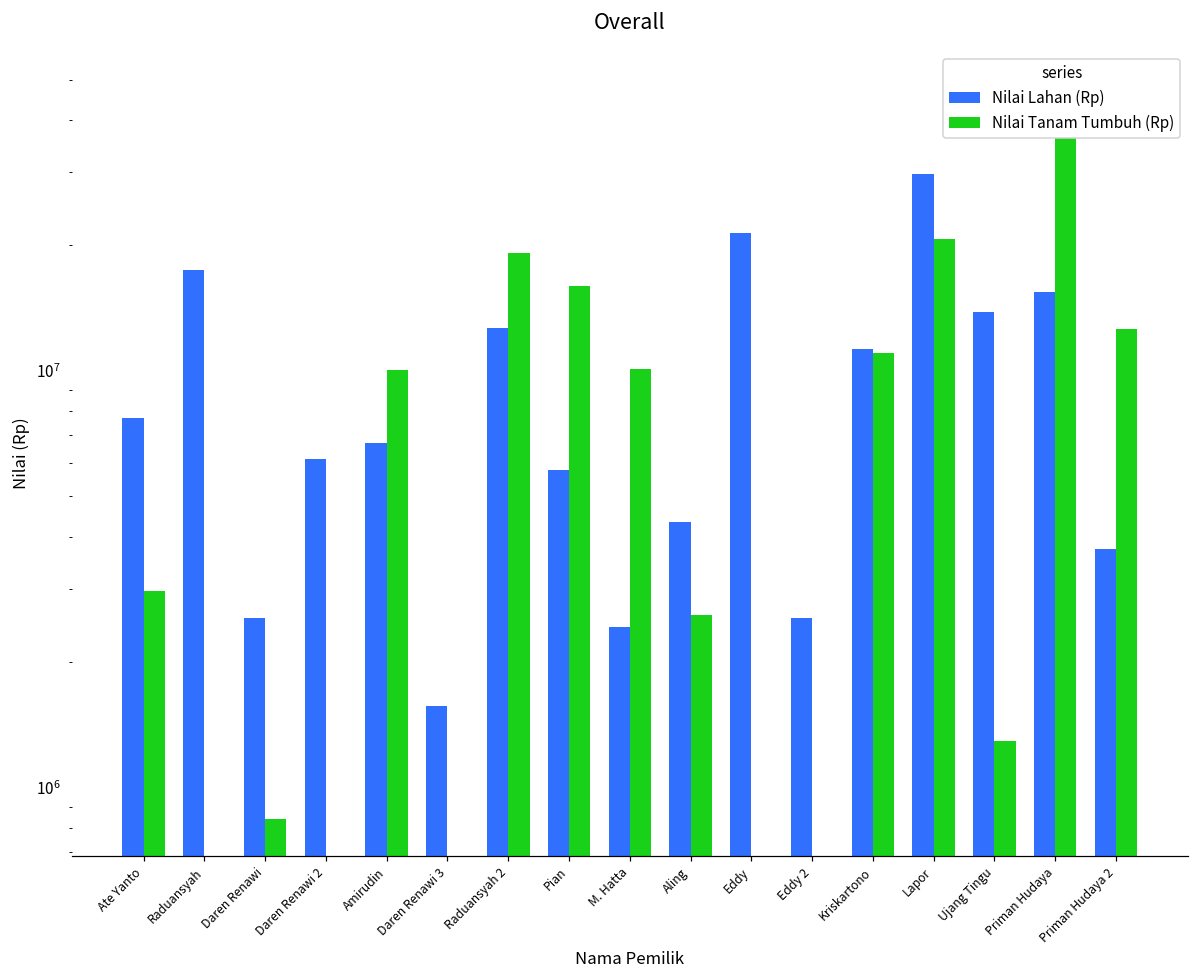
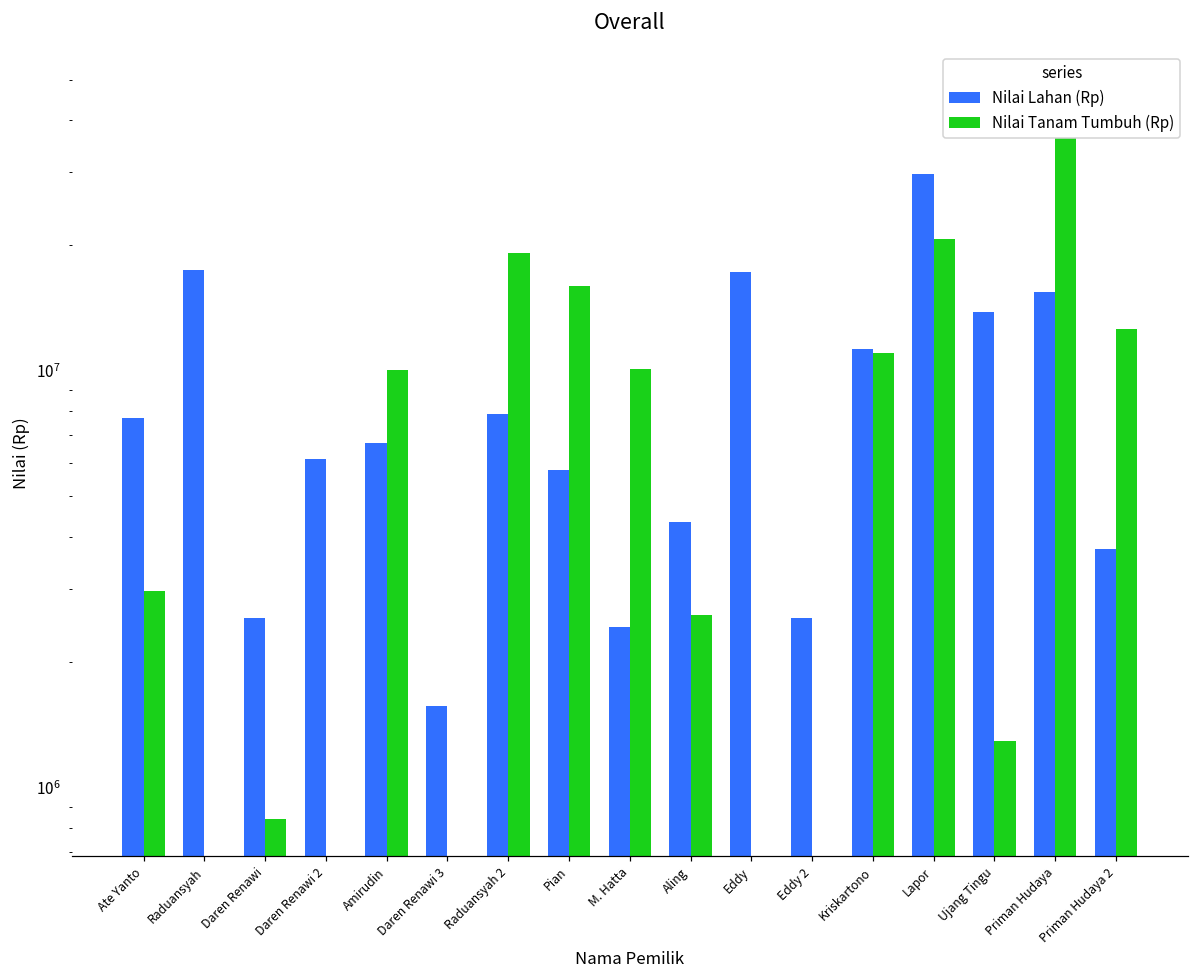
  {
    "Nilai Lahan (Rp)": {
      "Ate Yanto": 7700000,
      "Raduansyah": 17000000,
      "Daren Renawi": 2600000,
      "Daren Renawi 2": 6200000,
      "Amirudin": 6700000,
      "Daren Renawi 3": 1570000,
-     "Raduansyah 2": 12700000,
+     "Raduansyah 2": 7900000,
      "Pian": 5800000,
      "M. Hatta": 2400000,
      "Aling": 4300000,
-     "Eddy": 21000000,
+     "Eddy": 17000000,
      "Eddy 2": 2600000,
      "Kriskartono": 11300000,
      "Lapor": 30000000,
      "Ujang Tingu": 13900000,
      "Priman Hudaya": 15400000,
      "Priman Hudaya 2": 3700000
    },
    "Nilai Tanam Tumbuh (Rp)": {
      "Ate Yanto": 3000000,
      "Daren Renawi": 840000,
      "Amirudin": 10100000,
      "Raduansyah 2": 19000000,
      "Pian": 16000000,
      "M. Hatta": 10100000,
      "Aling": 2600000,
      "Kriskartono": 11000000,
      "Lapor": 21000000,
      "Ujang Tingu": 1290000,
      "Priman Hudaya 2": 12600000
    }
  }
